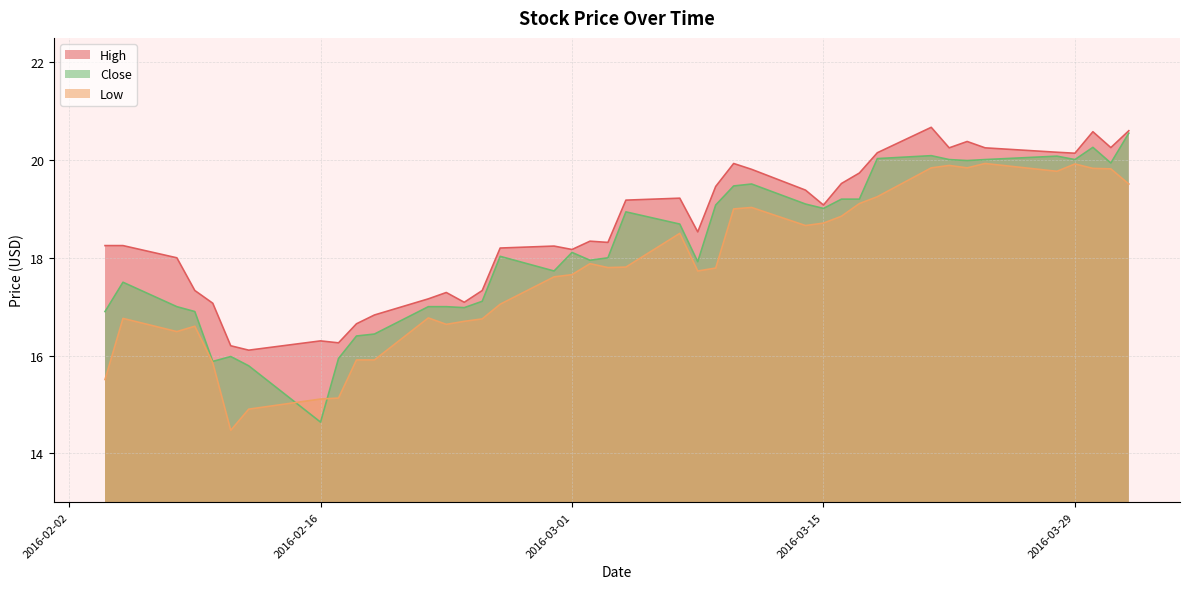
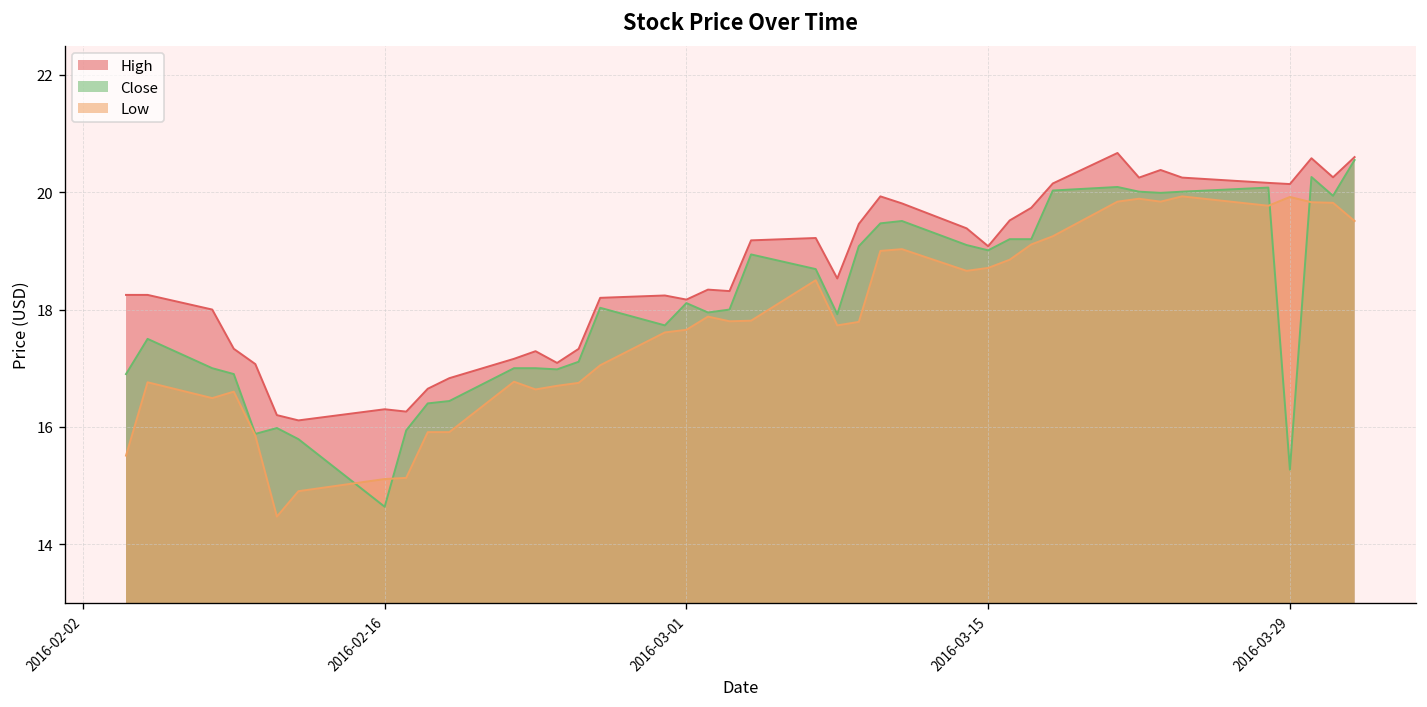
  {
    "Close": {
      "2016-02-16": 14.6,
      "2016-03-01": 18.1,
      "2016-03-15": 19.0,
-     "2016-03-29": 20.0
+     "2016-03-29": 15.3
    }
  }
